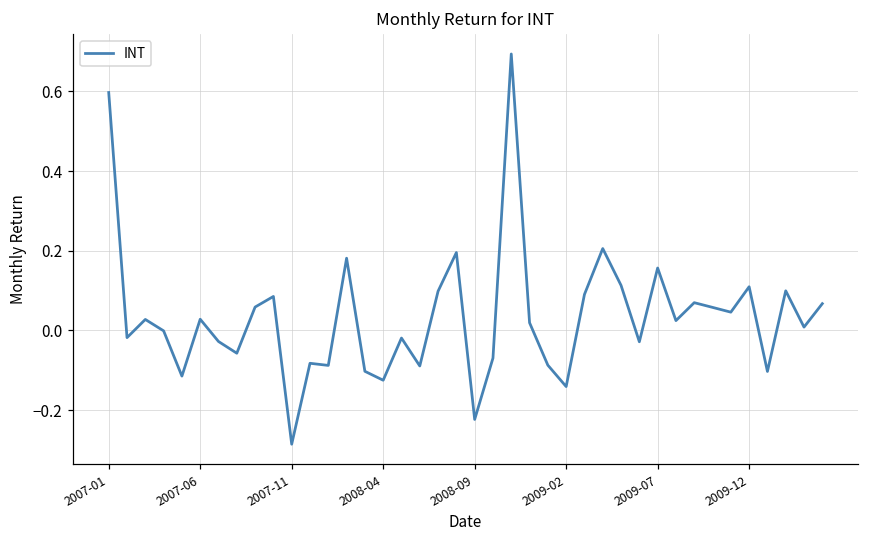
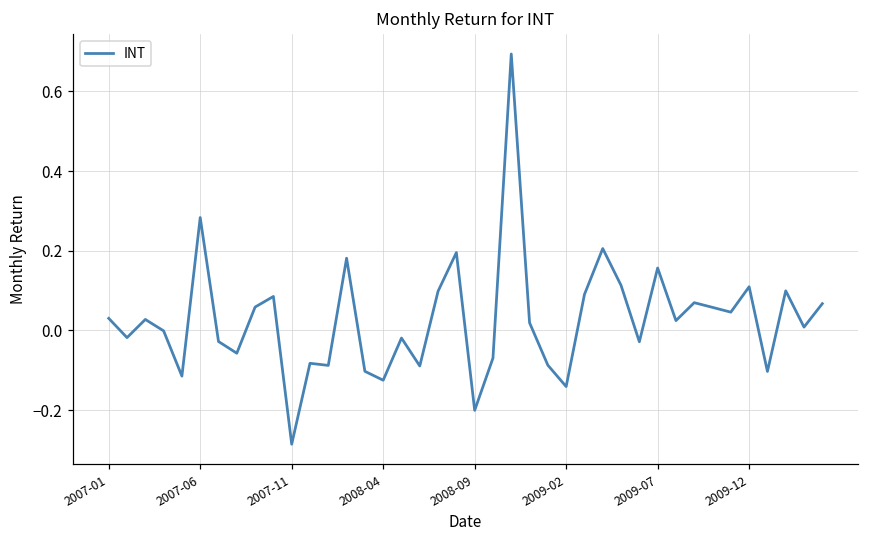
  {
-   "2007-01": 0.60,
-   "2007-06": 0.03,
+   "2007-01": 0.03,
+   "2007-06": 0.28,
    "2007-11": -0.29,
    "2008-04": -0.13,
-   "2008-09": -0.22,
+   "2008-09": -0.20,
    "2009-02": -0.14,
    "2009-07": 0.16,
    "2009-12": 0.11
  }
